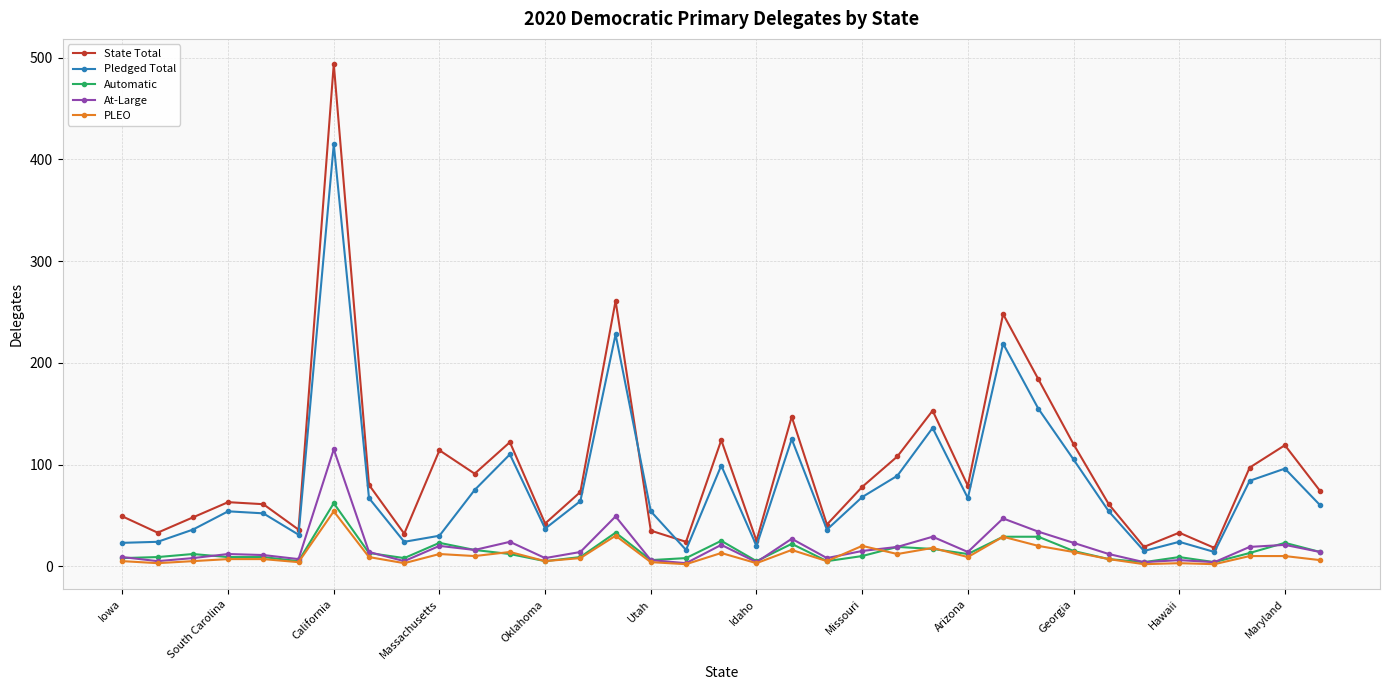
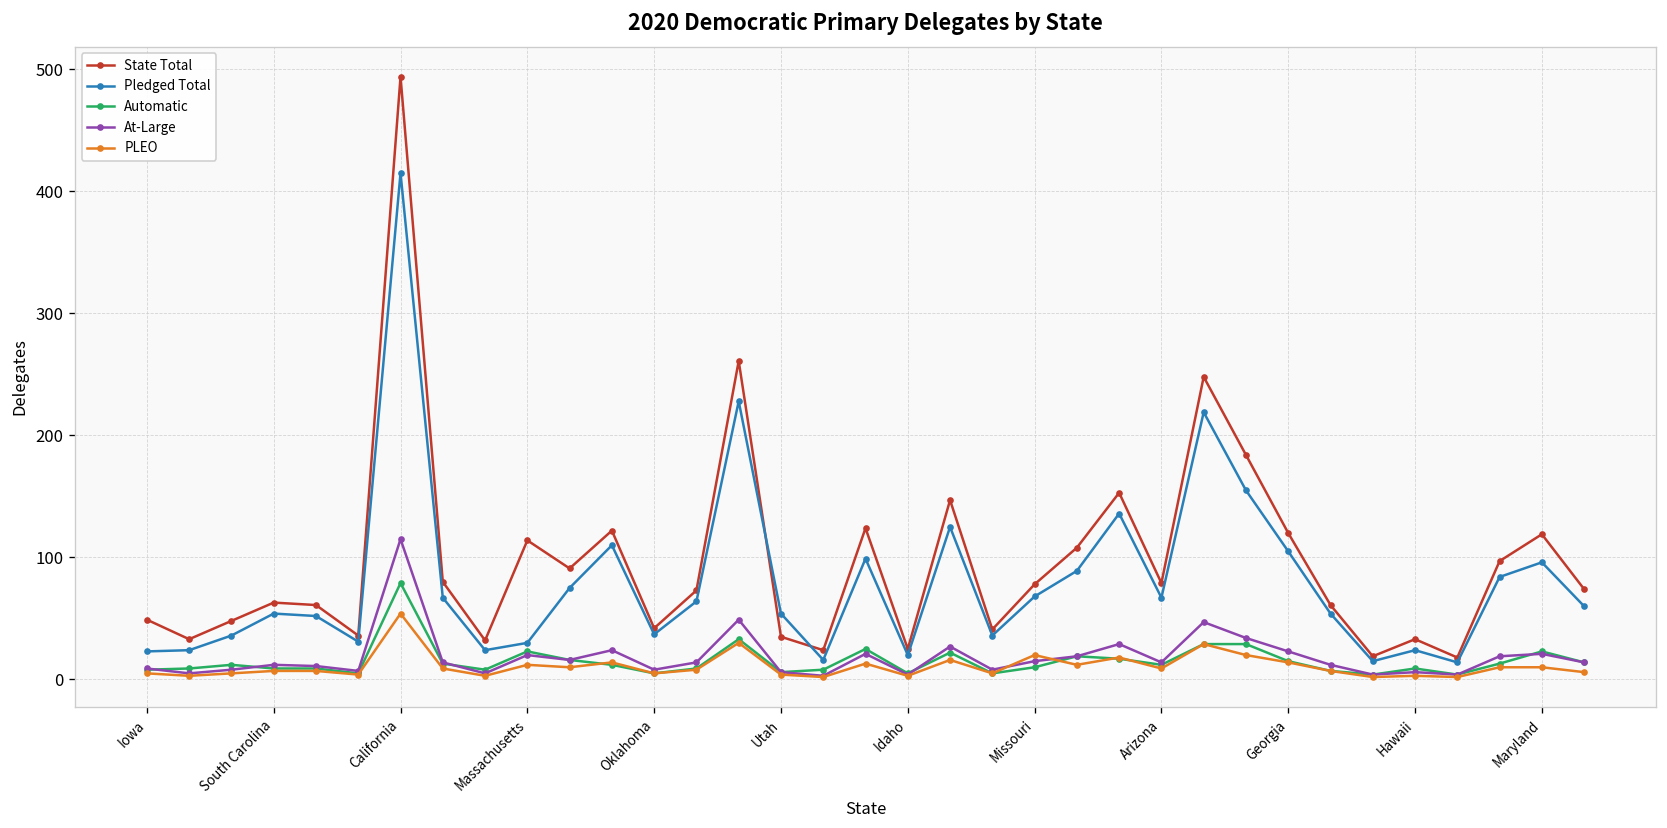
  {
    "State Total": {
      "Iowa": 49,
      "South Carolina": 63,
      "California": 494,
      "Massachusetts": 114,
      "Oklahoma": 42,
      "Utah": 35,
      "Idaho": 25,
      "Missouri": 78,
      "Arizona": 79,
      "Georgia": 120,
      "Hawaii": 33,
      "Maryland": 119
    },
    "Pledged Total": {
      "Iowa": 23,
      "South Carolina": 54,
      "California": 415,
      "Massachusetts": 30,
      "Oklahoma": 37,
      "Utah": 54,
      "Idaho": 20,
      "Missouri": 68,
      "Arizona": 67,
      "Georgia": 105,
      "Hawaii": 24,
      "Maryland": 96
    },
    "Automatic": {
-     "California": 62,
+     "California": 79,
      "Massachusetts": 23,
      "Missouri": 10,
      "Hawaii": 9
    },
    "At-Large": {
      "South Carolina": 12,
      "California": 115,
      "Massachusetts": 20,
      "Oklahoma": 8,
      "Missouri": 15,
      "Georgia": 23,
      "Hawaii": 6
    },
    "PLEO": {
      "Iowa": 5,
      "California": 54,
      "Massachusetts": 12,
      "Missouri": 20,
      "Arizona": 9,
      "Hawaii": 3,
      "Maryland": 10
    }
  }
